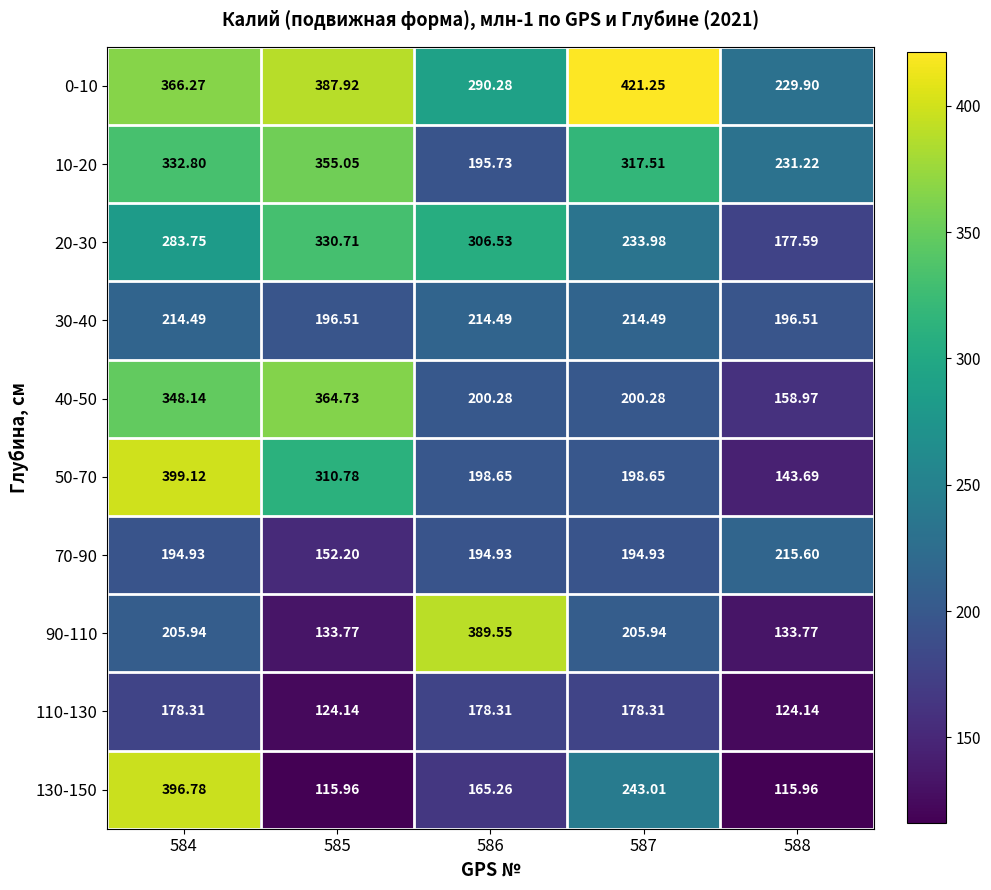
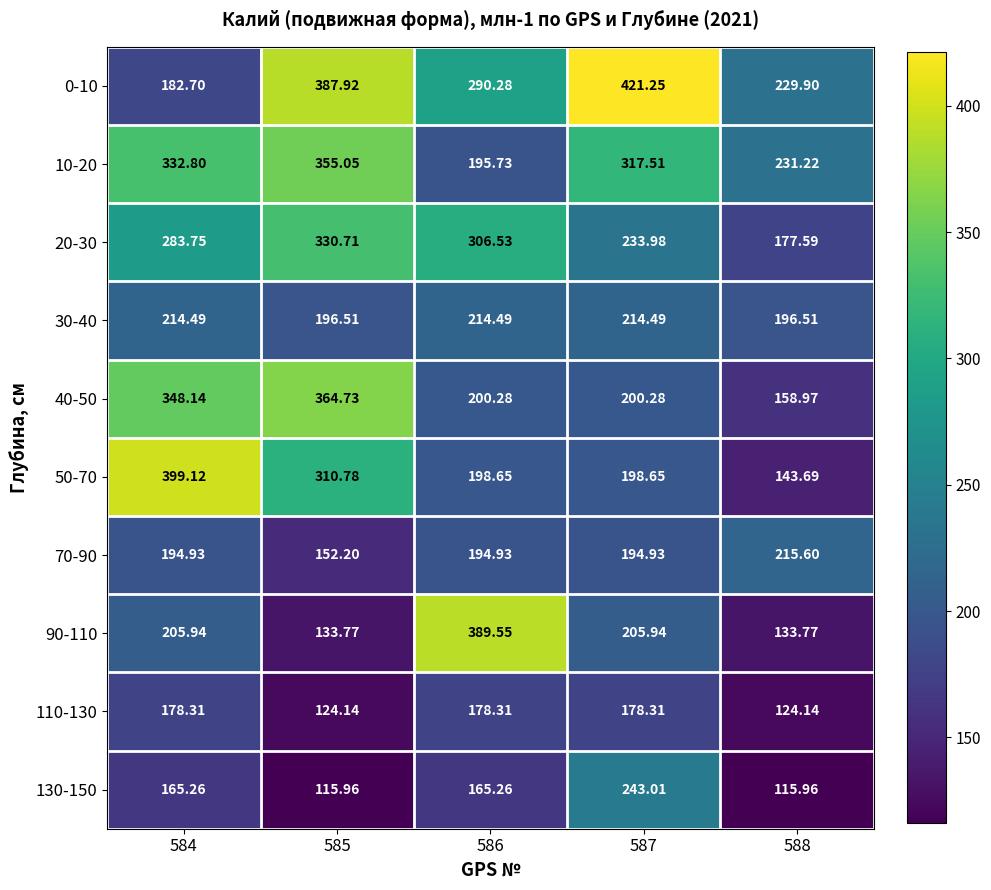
  {
    "0-10": {
-     "584": 366.27,
+     "584": 182.70,
      "585": 387.92,
      "586": 290.28,
      "587": 421.25,
      "588": 229.90
    },
    "10-20": {
      "584": 332.80,
      "585": 355.05,
      "586": 195.73,
      "587": 317.51,
      "588": 231.22
    },
    "20-30": {
      "584": 283.75,
      "585": 330.71,
      "586": 306.53,
      "587": 233.98,
      "588": 177.59
    },
    "30-40": {
      "584": 214.49,
      "585": 196.51,
      "586": 214.49,
      "587": 214.49,
      "588": 196.51
    },
    "40-50": {
      "584": 348.14,
      "585": 364.73,
      "586": 200.28,
      "587": 200.28,
      "588": 158.97
    },
    "50-70": {
      "584": 399.12,
      "585": 310.78,
      "586": 198.65,
      "587": 198.65,
      "588": 143.69
    },
    "70-90": {
      "584": 194.93,
      "585": 152.20,
      "586": 194.93,
      "587": 194.93,
      "588": 215.60
    },
    "90-110": {
      "584": 205.94,
      "585": 133.77,
      "586": 389.55,
      "587": 205.94,
      "588": 133.77
    },
    "110-130": {
      "584": 178.31,
      "585": 124.14,
      "586": 178.31,
      "587": 178.31,
      "588": 124.14
    },
    "130-150": {
-     "584": 396.78,
+     "584": 165.26,
      "585": 115.96,
      "586": 165.26,
      "587": 243.01,
      "588": 115.96
    }
  }
